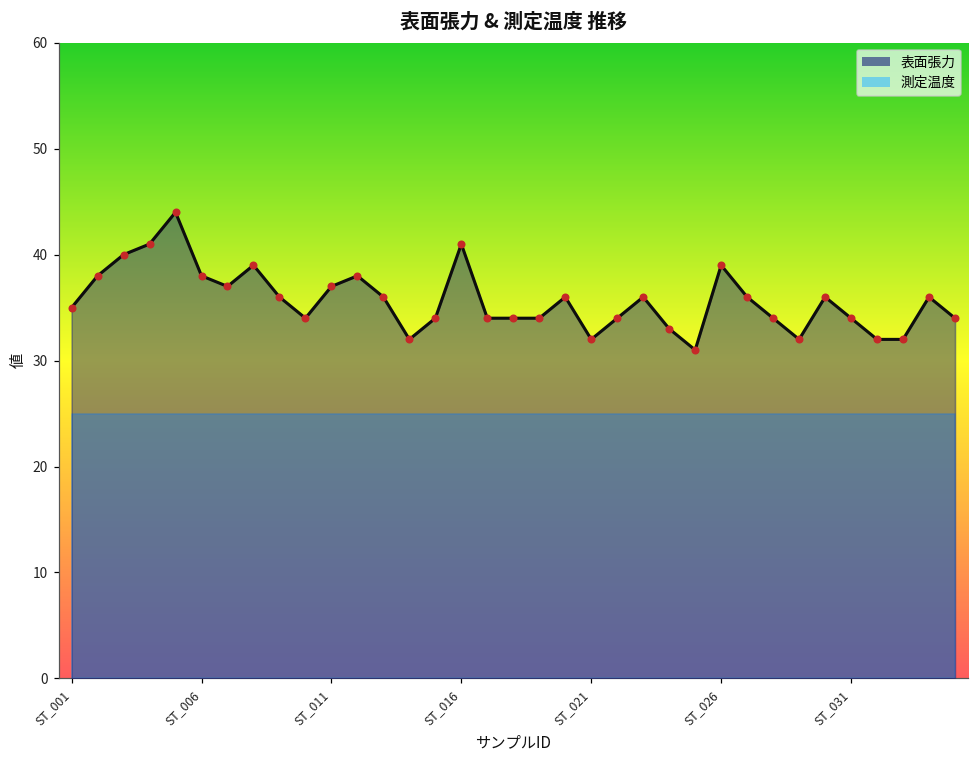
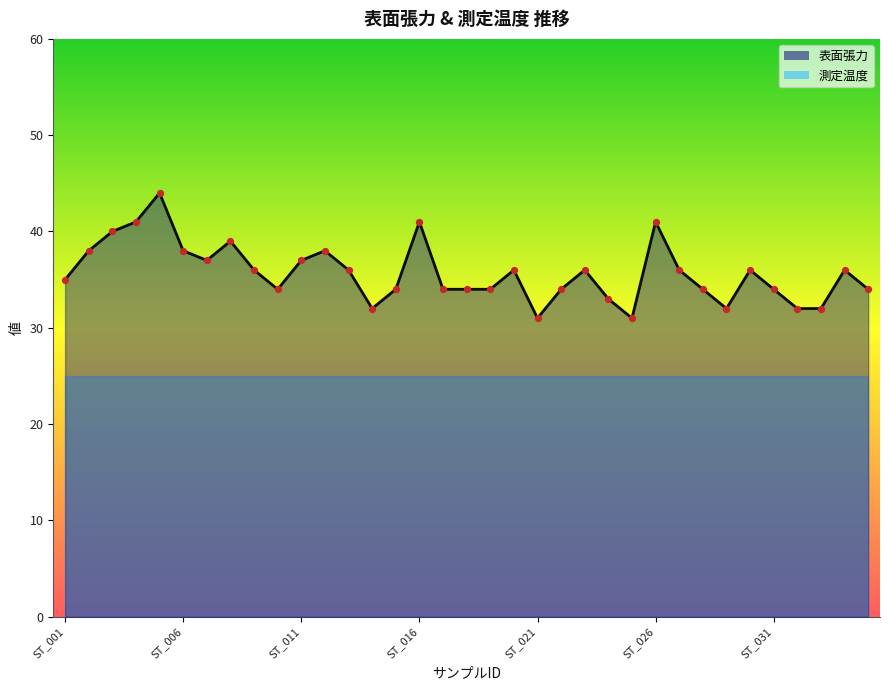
  {
    "測定温度": {
      "ST_001": 25,
      "ST_006": 25,
      "ST_011": 25,
      "ST_016": 25,
      "ST_021": 25,
      "ST_026": 25,
      "ST_031": 25
    },
    "表面張力": {
      "ST_001": 35,
      "ST_006": 38,
      "ST_011": 37,
      "ST_016": 41,
-     "ST_021": 32,
-     "ST_026": 39,
+     "ST_021": 31,
+     "ST_026": 41,
      "ST_031": 34
    }
  }
